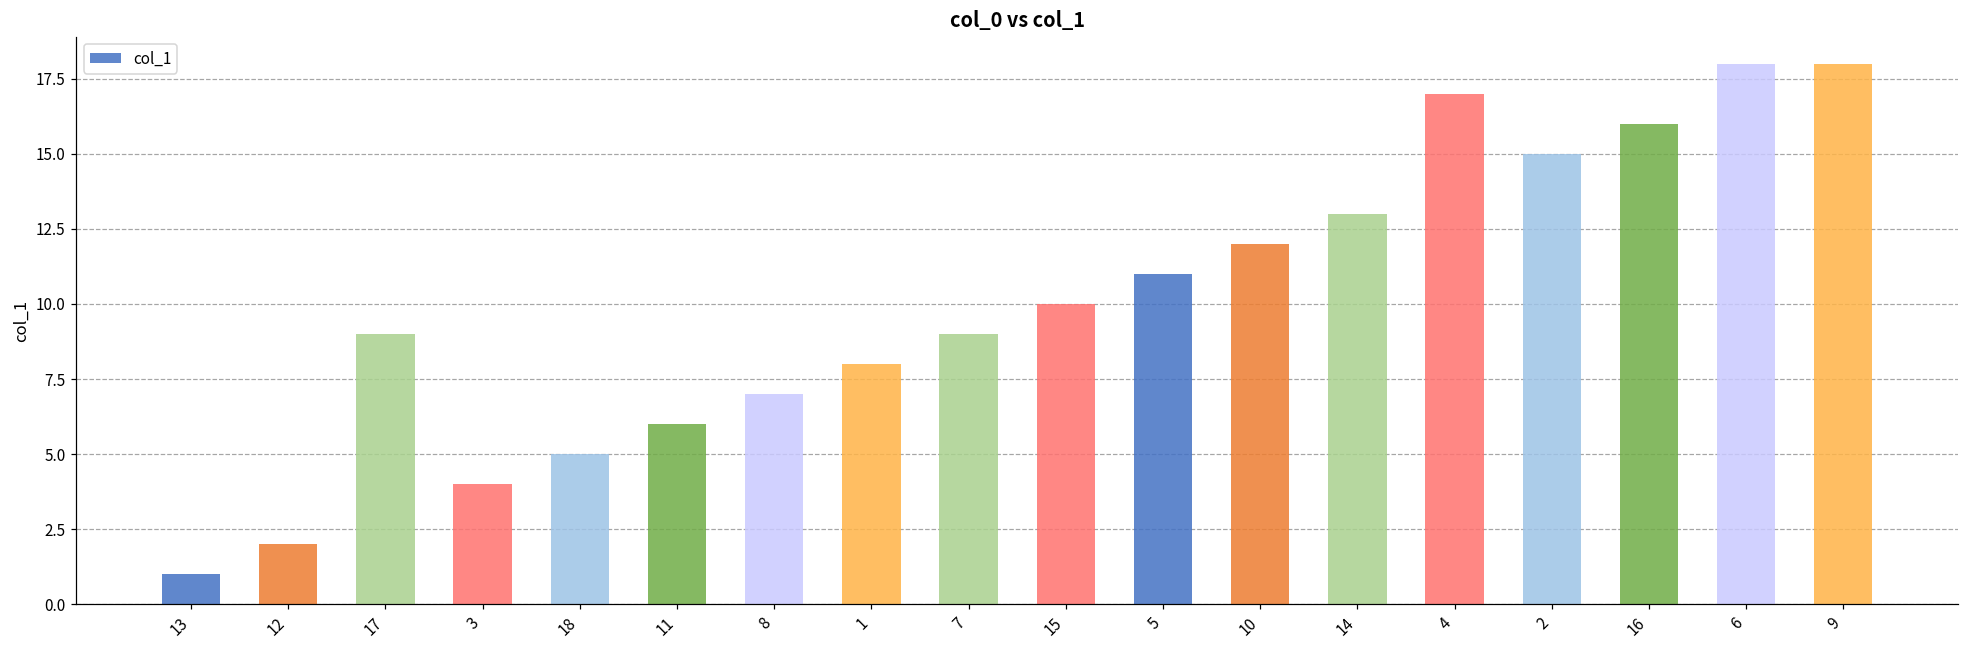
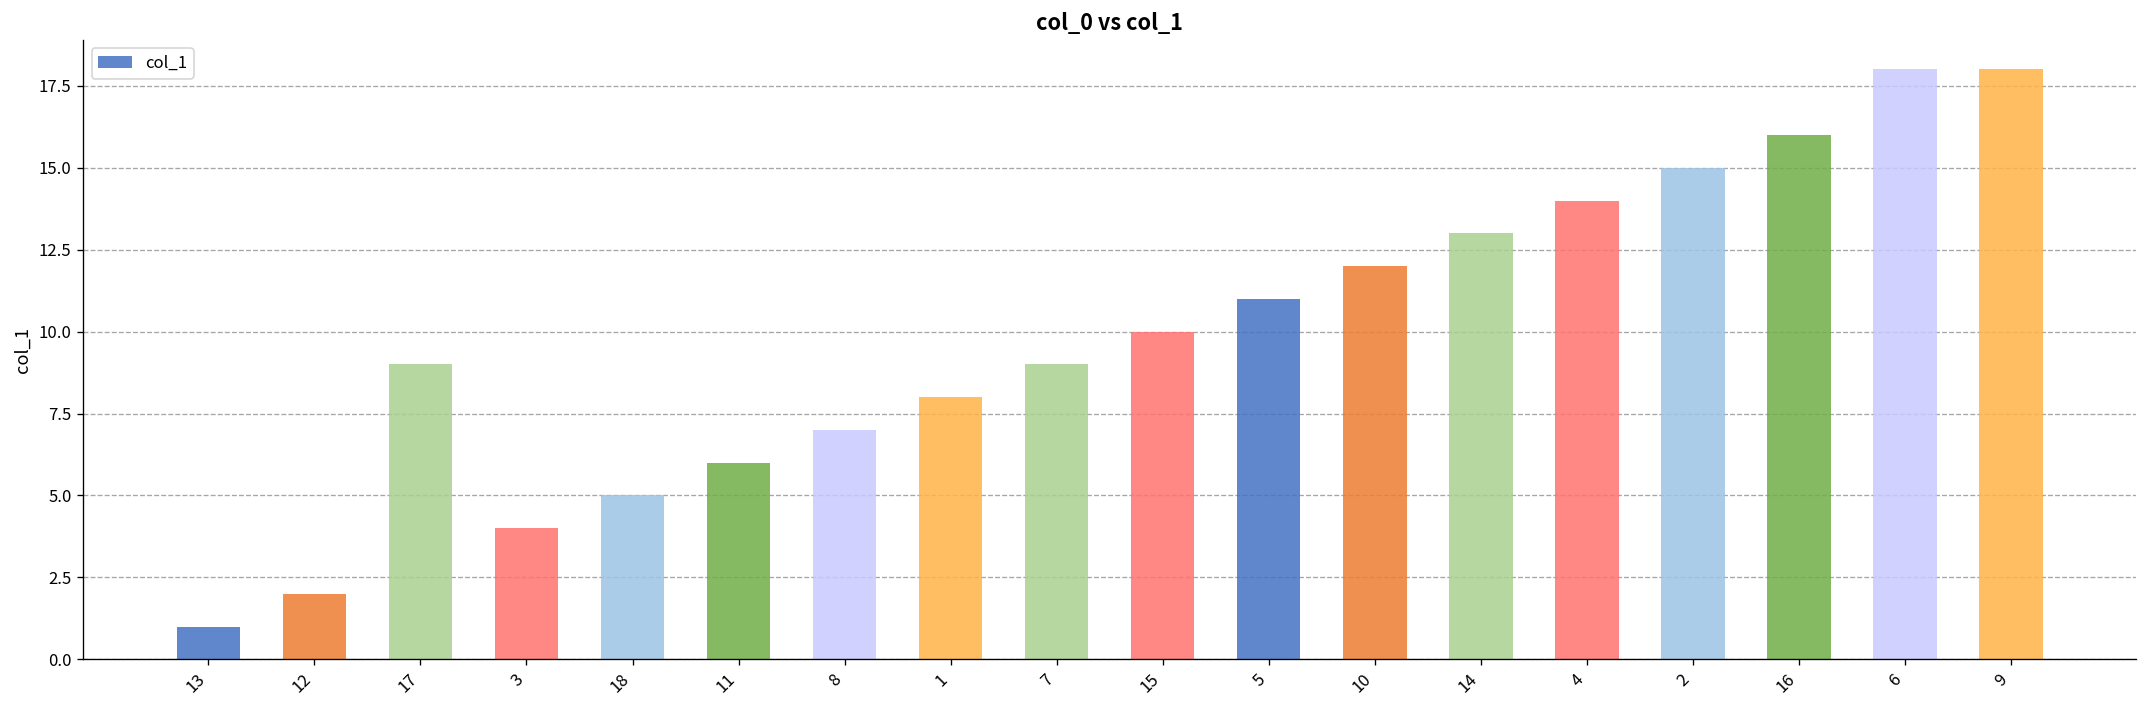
  {
    "13": 1,
    "12": 2,
    "17": 9,
    "3": 4,
    "18": 5,
    "11": 6,
    "8": 7,
    "1": 8,
    "7": 9,
    "15": 10,
    "5": 11,
    "10": 12,
    "14": 13,
-   "4": 17,
+   "4": 14,
    "2": 15,
    "16": 16,
    "6": 18,
    "9": 18
  }
